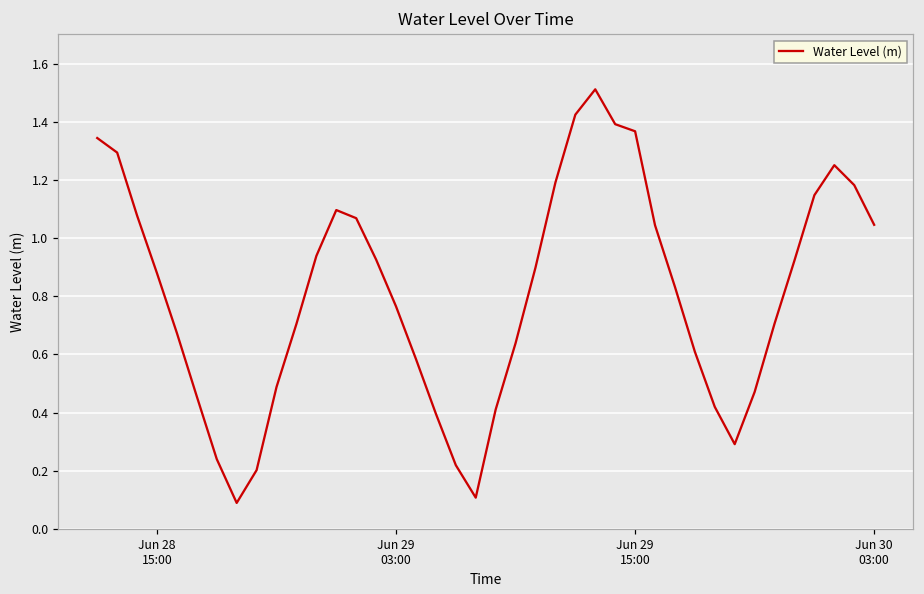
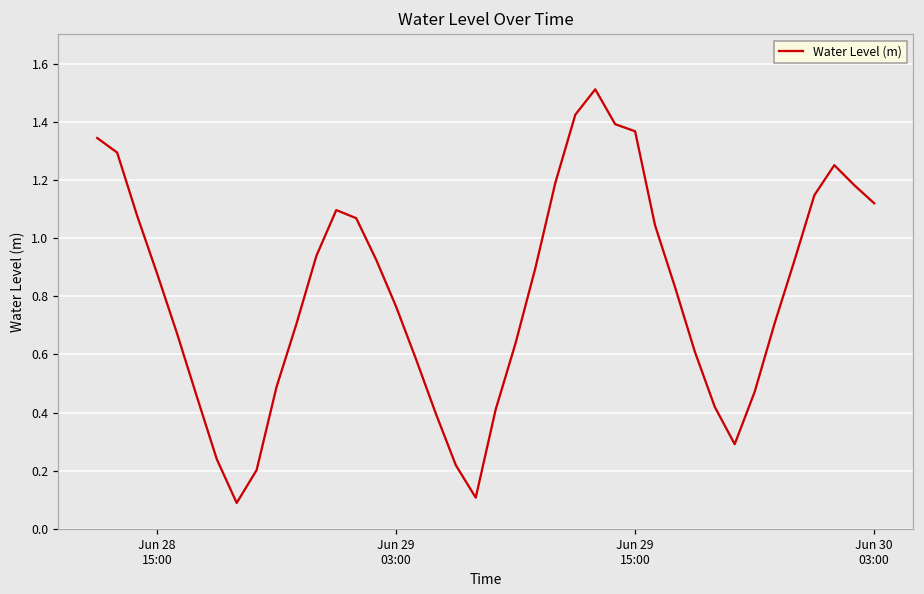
  {
    "Jun 28 15:00": 0.88,
    "Jun 29 03:00": 0.76,
    "Jun 29 15:00": 1.37,
-   "Jun 30 03:00": 1.05
+   "Jun 30 03:00": 1.12
  }
